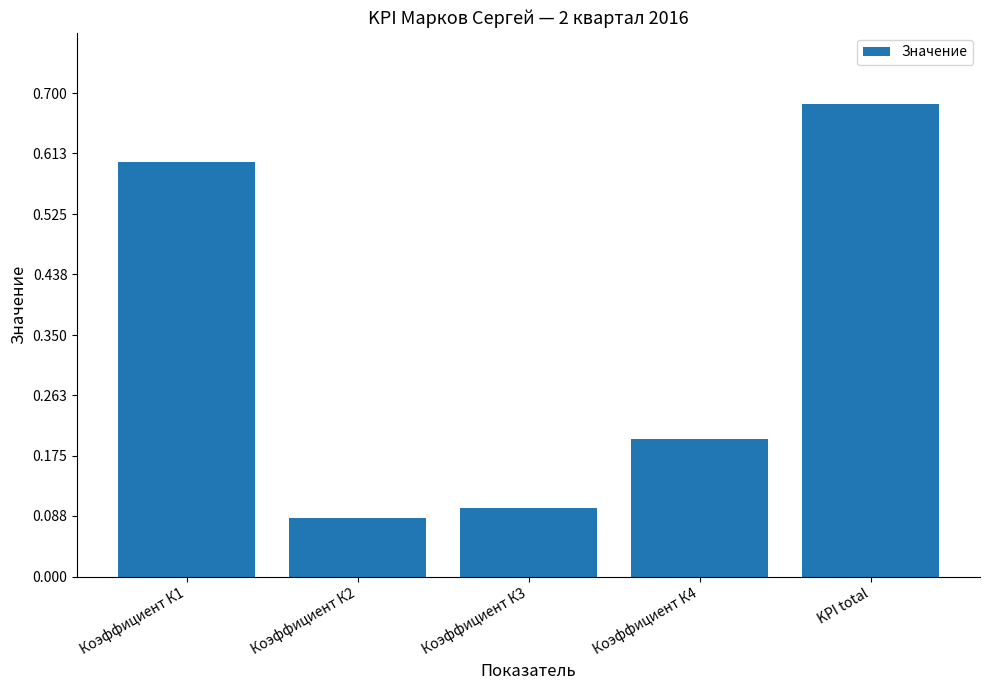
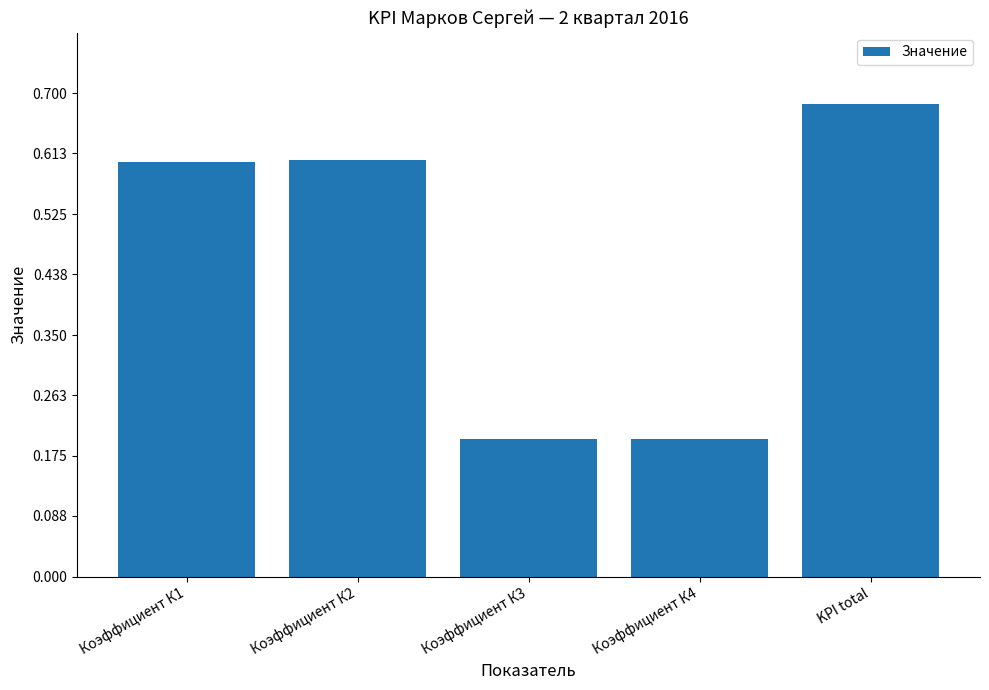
  {
    "Коэффициент К1": 0.60,
-   "Коэффициент К2": 0.09,
-   "Коэффициент К3": 0.1,
+   "Коэффициент К2": 0.60,
+   "Коэффициент К3": 0.2,
    "Коэффициент К4": 0.20,
    "KPI total": 0.69
  }
